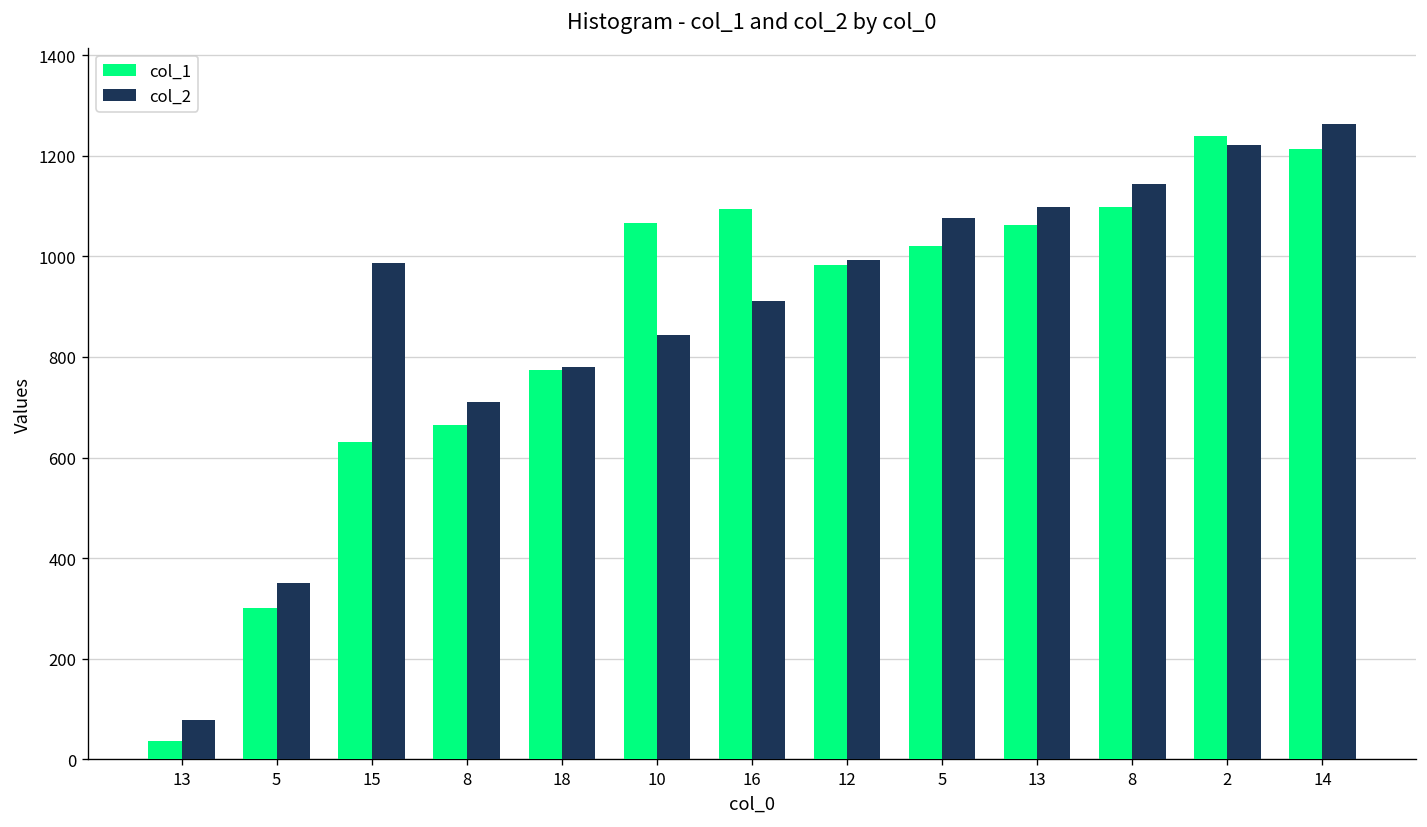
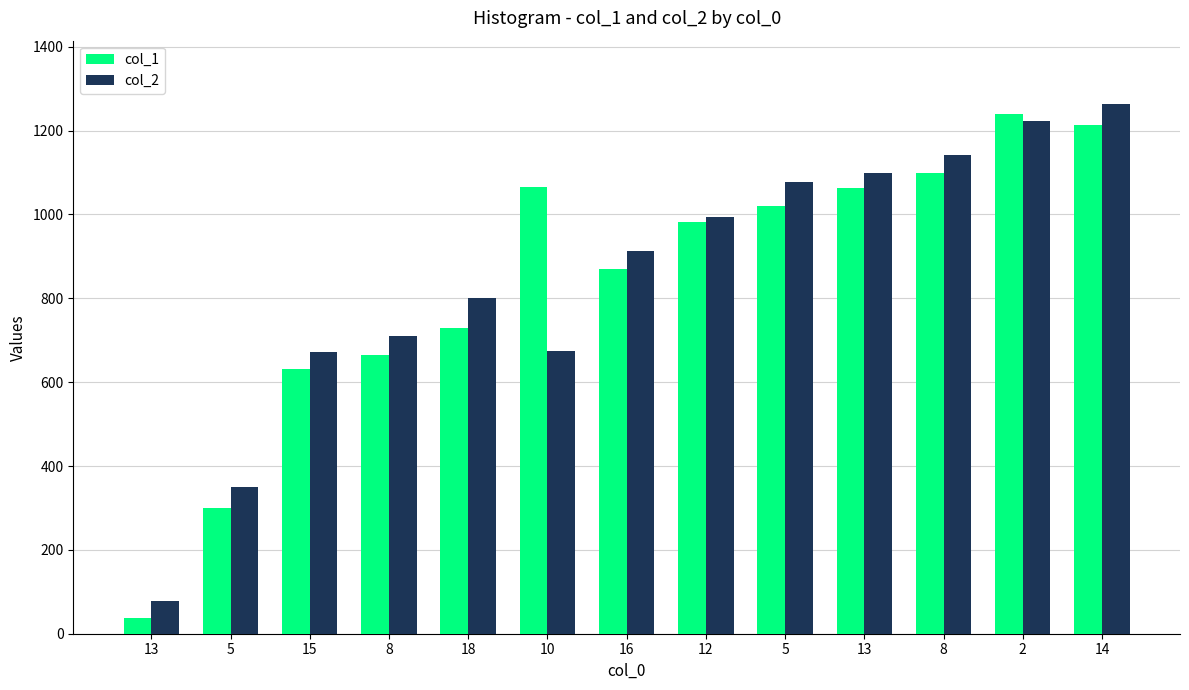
  {
    "col_1": {
      "15": 630,
-     "18": 780,
+     "18": 730,
      "10": 1070,
-     "16": 1090,
+     "16": 870,
      "12": 980,
      "2": 1240,
      "14": 1210
    },
    "col_2": {
-     "15": 990,
-     "18": 780,
-     "10": 840,
+     "15": 670,
+     "18": 800,
+     "10": 680,
      "16": 910,
      "12": 990,
      "2": 1220,
      "14": 1260
    }
  }
